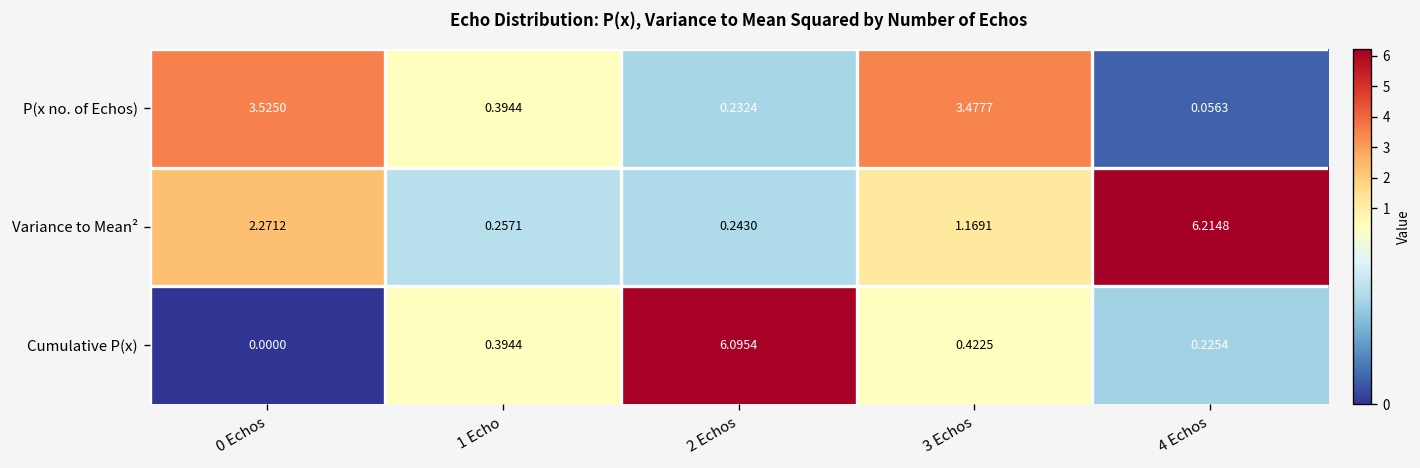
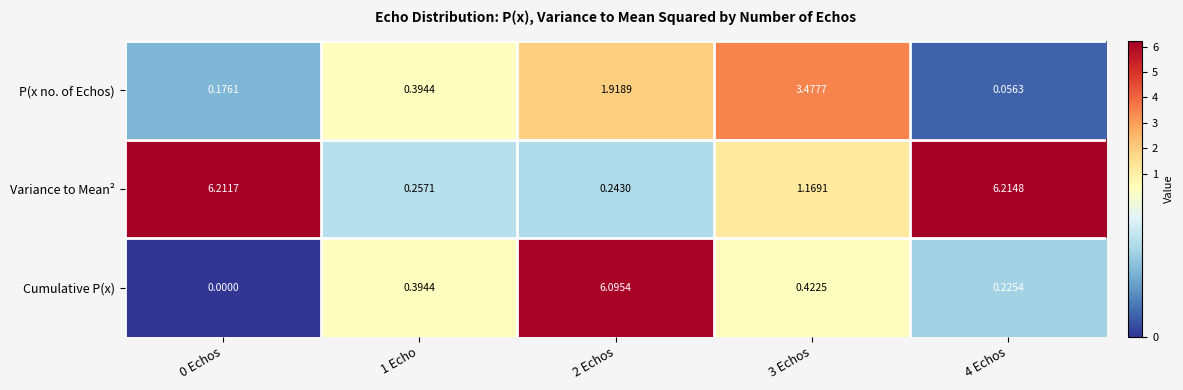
  {
    "P(x no. of Echos)": {
-     "0 Echos": 3.5250,
+     "0 Echos": 0.1761,
      "1 Echo": 0.3944,
-     "2 Echos": 0.2324,
+     "2 Echos": 1.9189,
      "3 Echos": 3.4777,
      "4 Echos": 0.0563
    },
    "Variance to Mean²": {
-     "0 Echos": 2.2712,
+     "0 Echos": 6.2117,
      "1 Echo": 0.2571,
      "2 Echos": 0.2430,
      "3 Echos": 1.1691,
      "4 Echos": 6.2148
    },
    "Cumulative P(x)": {
      "0 Echos": 0.0000,
      "1 Echo": 0.3944,
      "2 Echos": 6.0954,
      "3 Echos": 0.4225,
      "4 Echos": 0.2254
    }
  }
